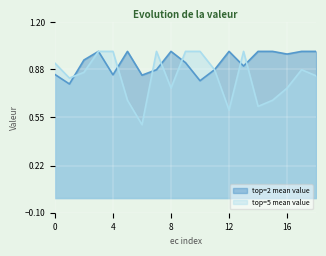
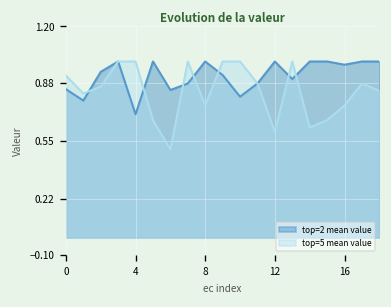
  {
    "top=2 mean value": {
      "0": 0.84,
-     "4": 0.84,
+     "4": 0.70,
      "8": 1.00,
      "12": 1.00,
      "16": 0.98
    },
    "top=5 mean value": {
      "0": 0.92,
      "4": 1.00,
      "8": 0.75,
      "12": 0.60,
      "16": 0.75
    }
  }
